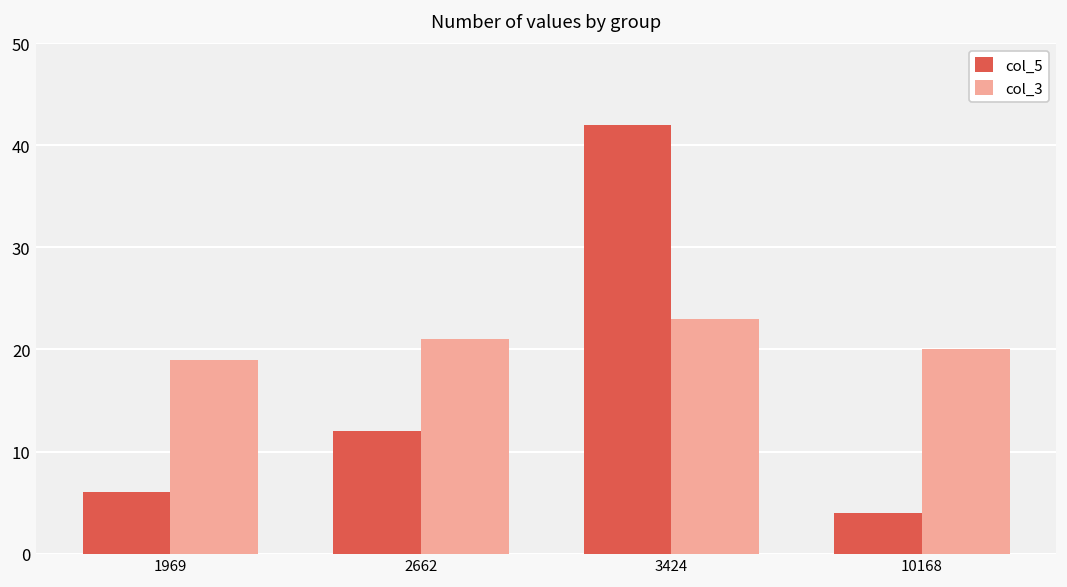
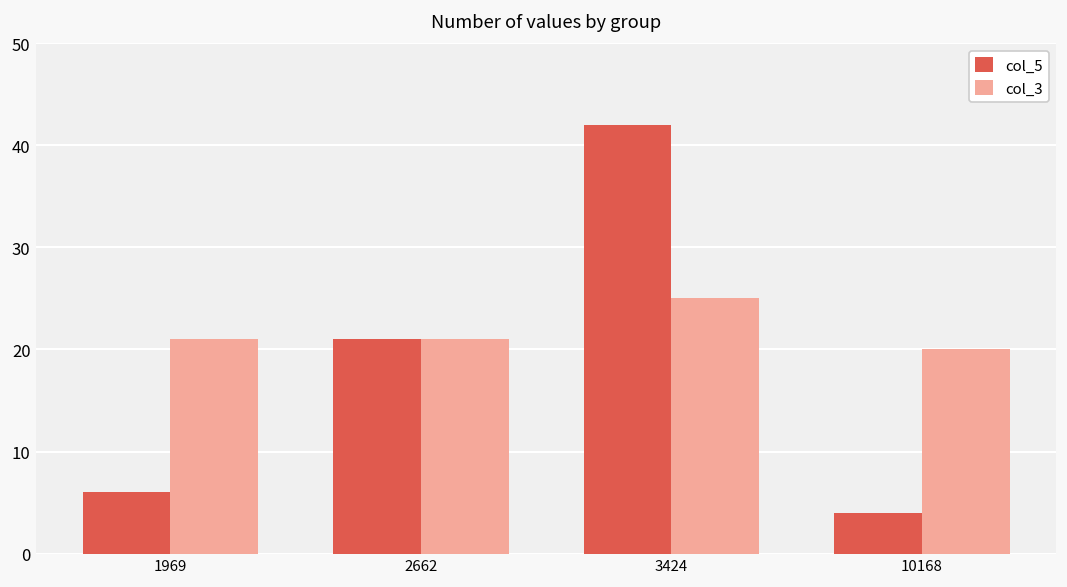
  {
    "col_5": {
      "1969": 6,
-     "2662": 12,
+     "2662": 21,
      "3424": 42,
      "10168": 4
    },
    "col_3": {
-     "1969": 19,
+     "1969": 21,
      "2662": 21,
-     "3424": 23,
+     "3424": 25,
      "10168": 20
    }
  }
